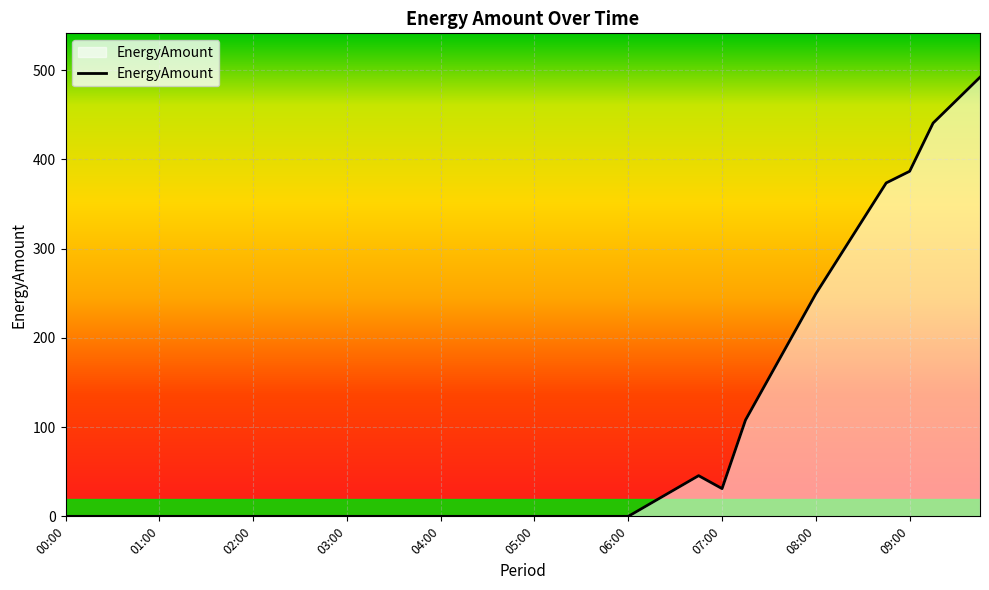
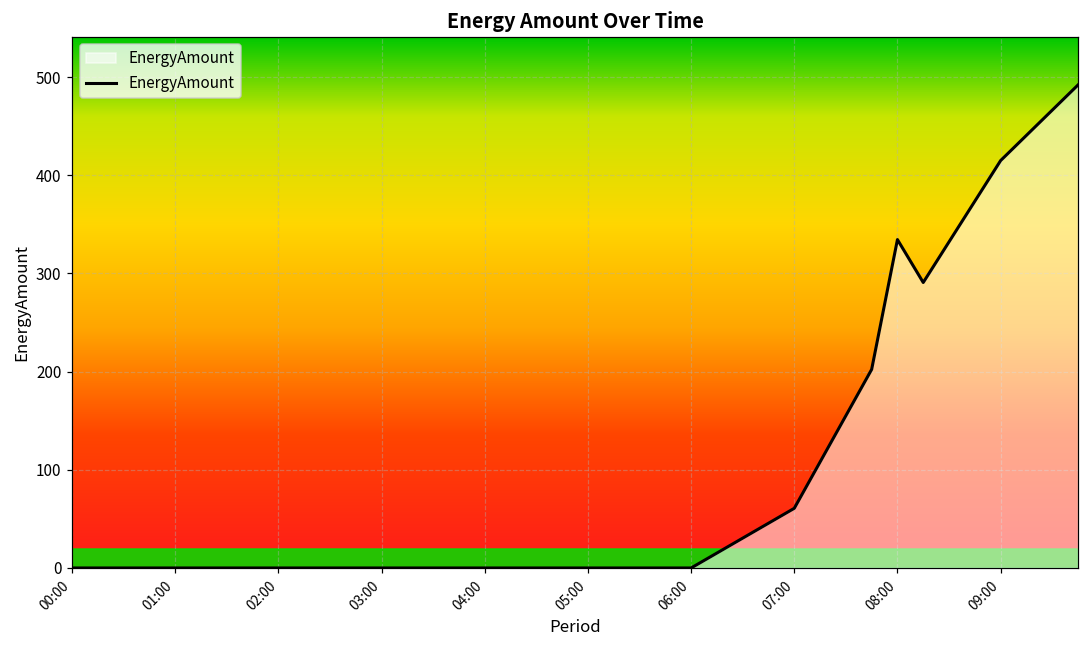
  {
-   "07:00": 30,
-   "08:00": 250,
-   "09:00": 390
+   "07:00": 60,
+   "08:00": 330,
+   "09:00": 410
  }
